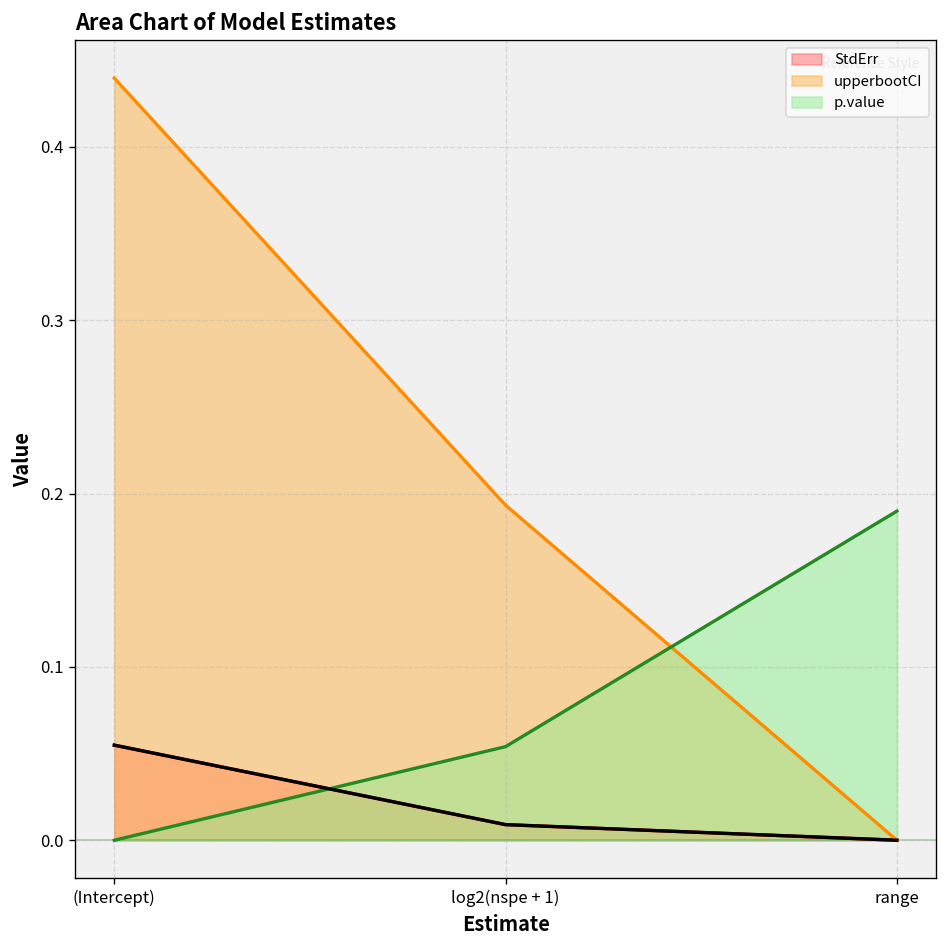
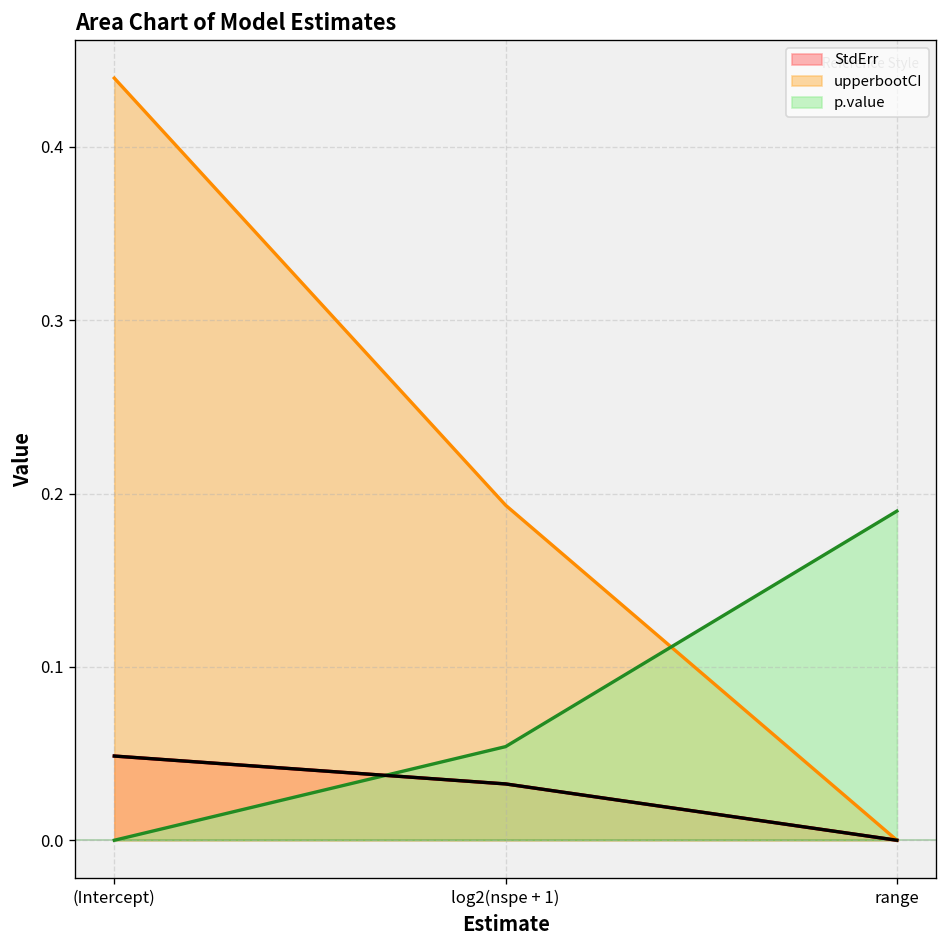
  {
    "StdErr": {
-     "(Intercept)": 0.055,
-     "log2(nspe + 1)": 0.009
+     "(Intercept)": 0.049,
+     "log2(nspe + 1)": 0.033
    },
    "upperbootCI": {
      "(Intercept)": 0.440,
      "log2(nspe + 1)": 0.193
    },
    "p.value": {
      "(Intercept)": 0.000,
      "log2(nspe + 1)": 0.054,
      "range": 0.190
    }
  }
